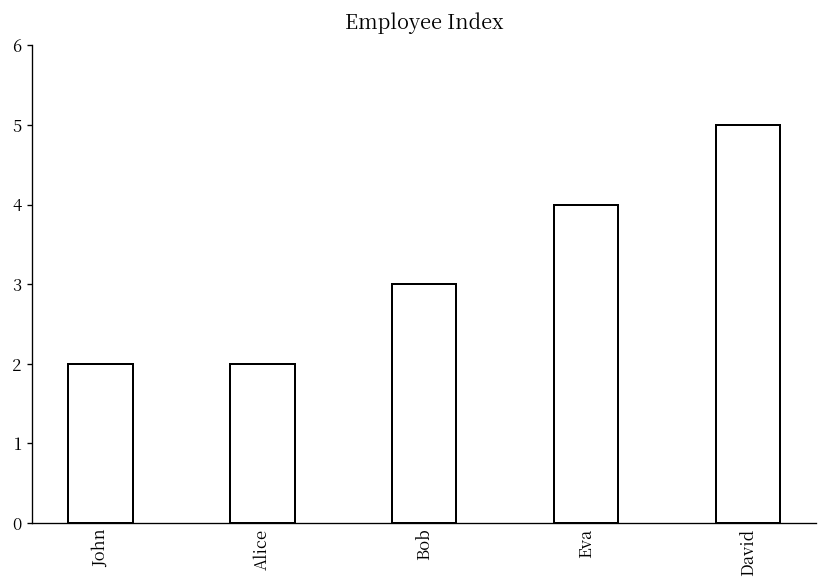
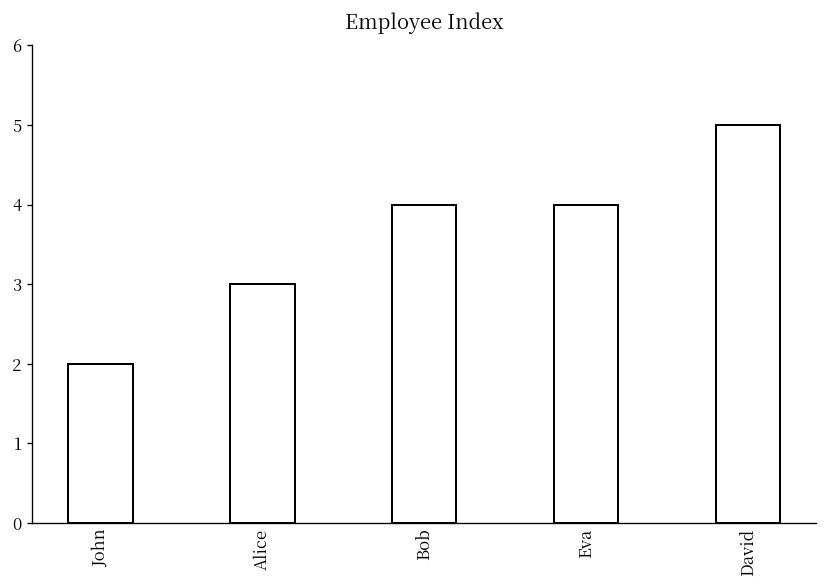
  {
    "John": 2,
-   "Alice": 2,
-   "Bob": 3,
+   "Alice": 3,
+   "Bob": 4,
    "Eva": 4,
    "David": 5
  }
